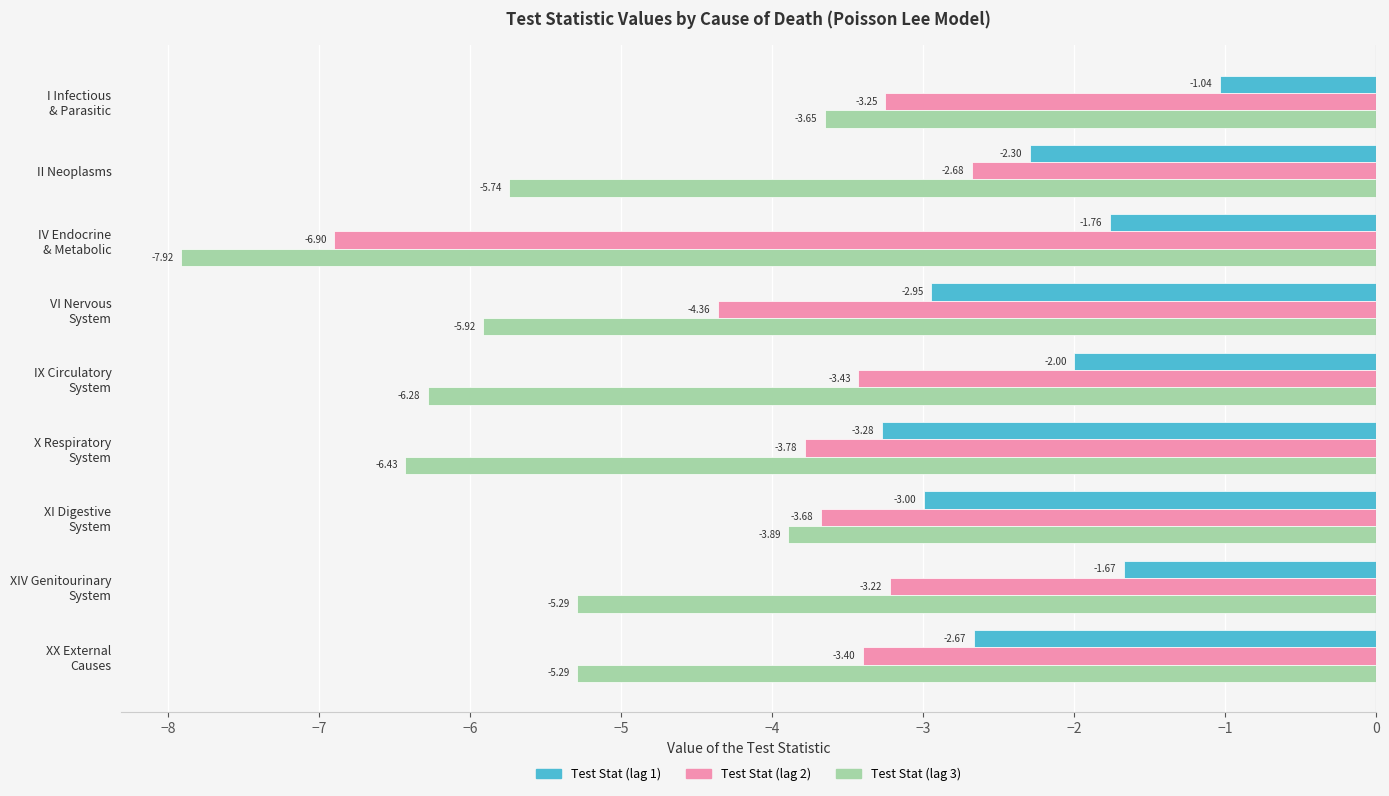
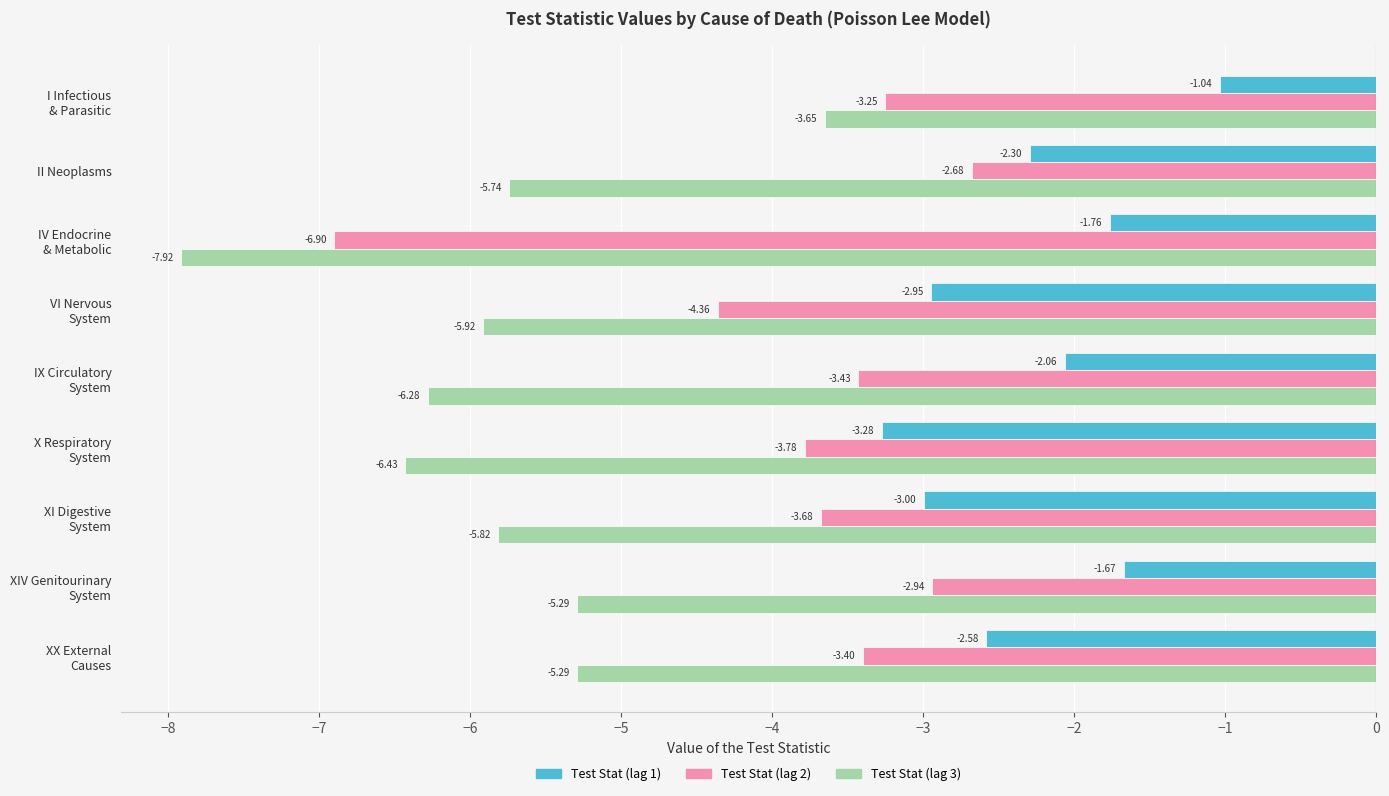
  {
    "Test Stat (lag 1)": {
      "I Infectious & Parasitic": -1.04,
      "II Neoplasms": -2.30,
      "IV Endocrine & Metabolic": -1.76,
      "VI Nervous System": -2.95,
-     "IX Circulatory System": -2.00,
+     "IX Circulatory System": -2.06,
      "X Respiratory System": -3.28,
      "XI Digestive System": -3.00,
      "XIV Genitourinary System": -1.67,
-     "XX External Causes": -2.67
+     "XX External Causes": -2.58
    },
    "Test Stat (lag 2)": {
      "I Infectious & Parasitic": -3.25,
      "II Neoplasms": -2.68,
      "IV Endocrine & Metabolic": -6.90,
      "VI Nervous System": -4.36,
      "IX Circulatory System": -3.43,
      "X Respiratory System": -3.78,
      "XI Digestive System": -3.68,
-     "XIV Genitourinary System": -3.22,
+     "XIV Genitourinary System": -2.94,
      "XX External Causes": -3.40
    },
    "Test Stat (lag 3)": {
      "I Infectious & Parasitic": -3.65,
      "II Neoplasms": -5.74,
      "IV Endocrine & Metabolic": -7.92,
      "VI Nervous System": -5.92,
      "IX Circulatory System": -6.28,
      "X Respiratory System": -6.43,
-     "XI Digestive System": -3.89,
+     "XI Digestive System": -5.82,
      "XIV Genitourinary System": -5.29,
      "XX External Causes": -5.29
    }
  }
